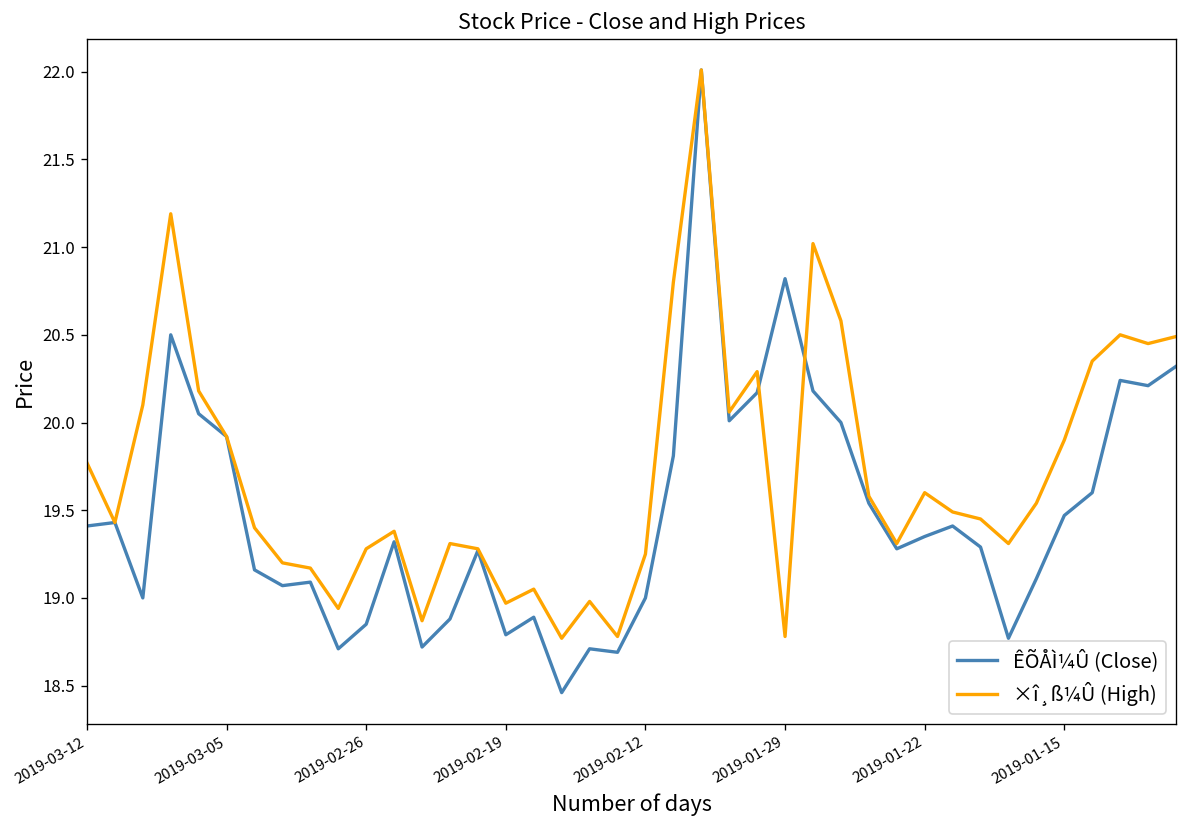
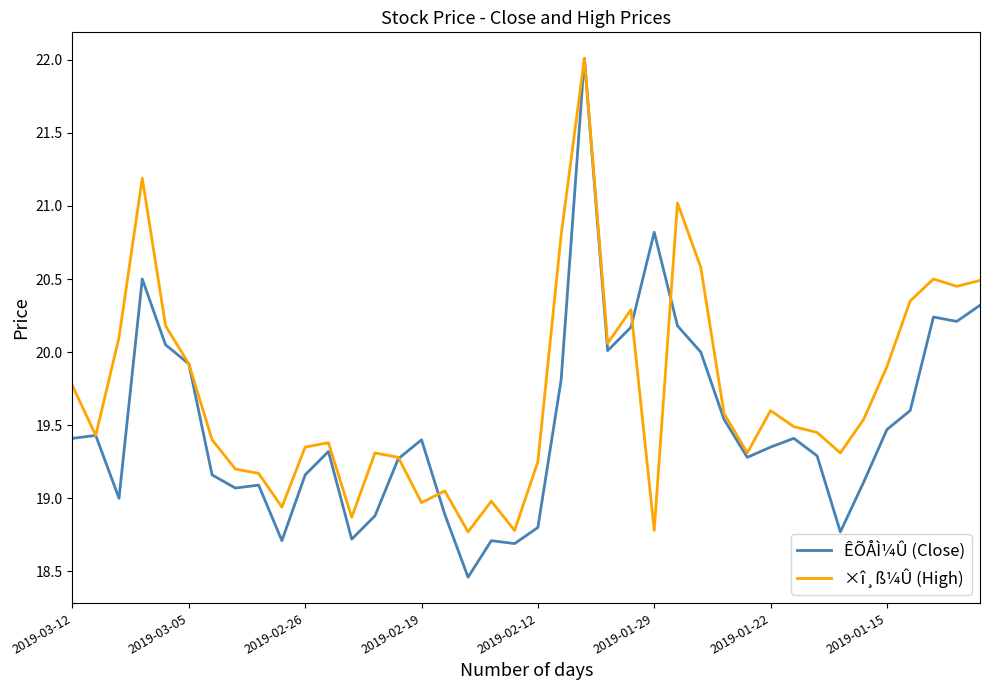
  {
    "ÊÕÅÌ¼Û (Close)": {
      "2019-03-12": 19.41,
-     "2019-02-26": 18.85,
-     "2019-02-19": 18.79,
-     "2019-02-12": 19.0,
+     "2019-02-26": 19.16,
+     "2019-02-19": 19.40,
+     "2019-02-12": 18.8,
      "2019-01-29": 20.82,
      "2019-01-22": 19.35,
      "2019-01-15": 19.47
    },
    "×î¸ß¼Û (High)": {
      "2019-03-12": 19.77,
-     "2019-02-26": 19.28,
+     "2019-02-26": 19.35,
      "2019-02-19": 18.97,
      "2019-02-12": 19.25,
      "2019-01-29": 18.78,
      "2019-01-22": 19.60,
      "2019-01-15": 19.90
    }
  }
